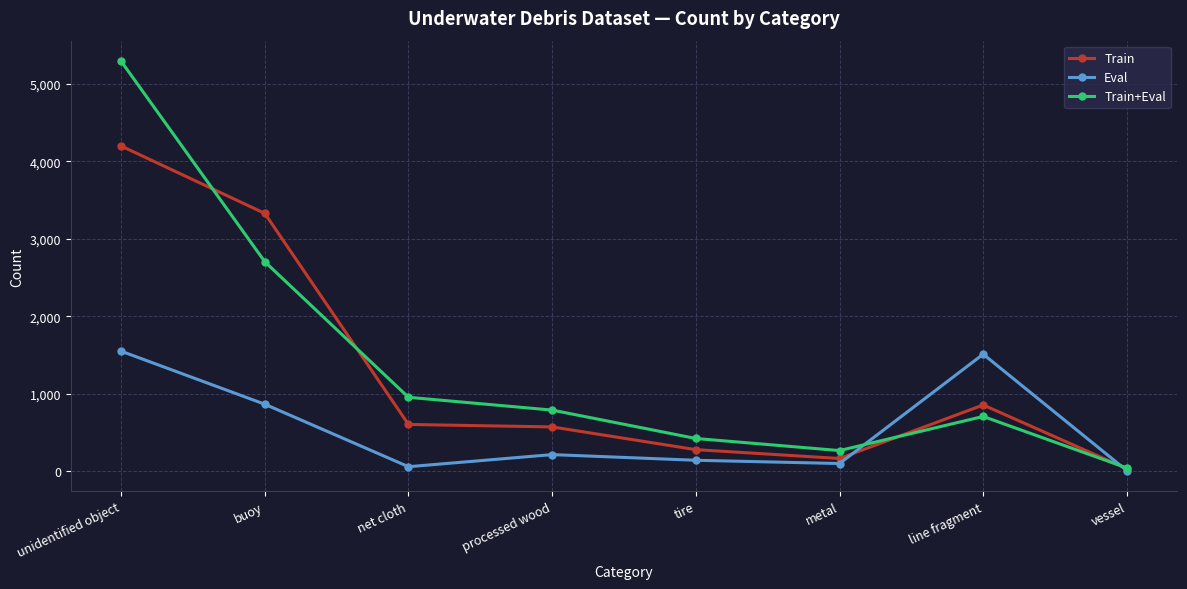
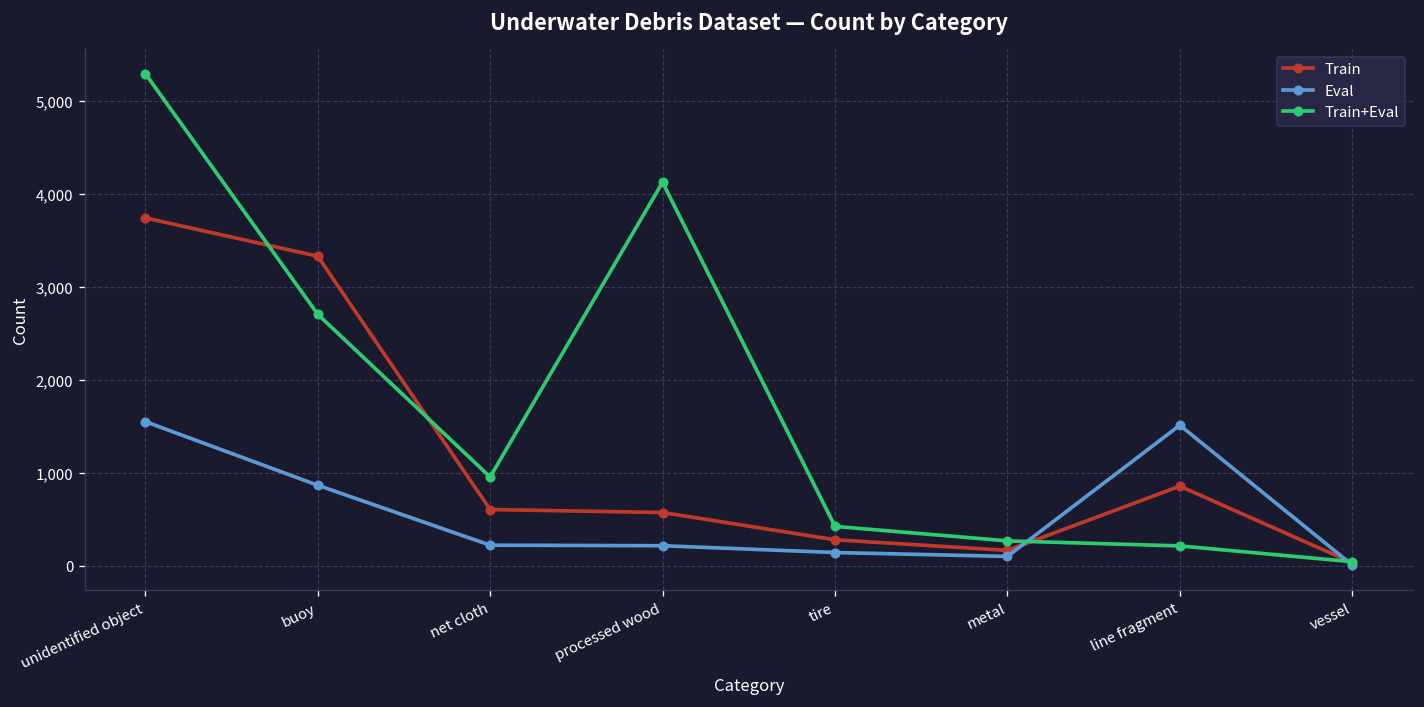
  {
    "Train": {
-     "unidentified object": "4,200",
+     "unidentified object": "3,700",
      "buoy": "3,300",
      "net cloth": "600",
      "processed wood": "600",
      "tire": "300",
      "metal": "200",
      "line fragment": "900"
    },
    "Eval": {
      "unidentified object": "1,600",
      "buoy": "900",
-     "net cloth": "100",
+     "net cloth": "200",
      "processed wood": "200",
      "tire": "100",
      "metal": "100",
      "line fragment": "1,500"
    },
    "Train+Eval": {
      "unidentified object": "5,300",
      "buoy": "2,700",
      "net cloth": "1,000",
-     "processed wood": "800",
+     "processed wood": "4,100",
      "tire": "400",
      "metal": "300",
-     "line fragment": "700"
+     "line fragment": "200"
    }
  }
